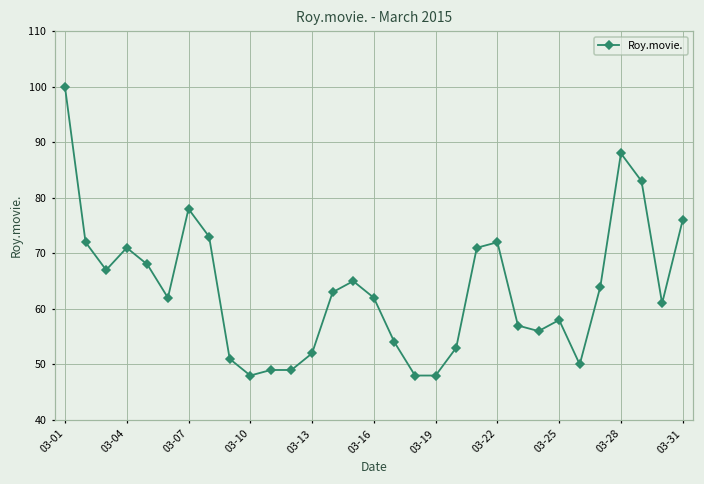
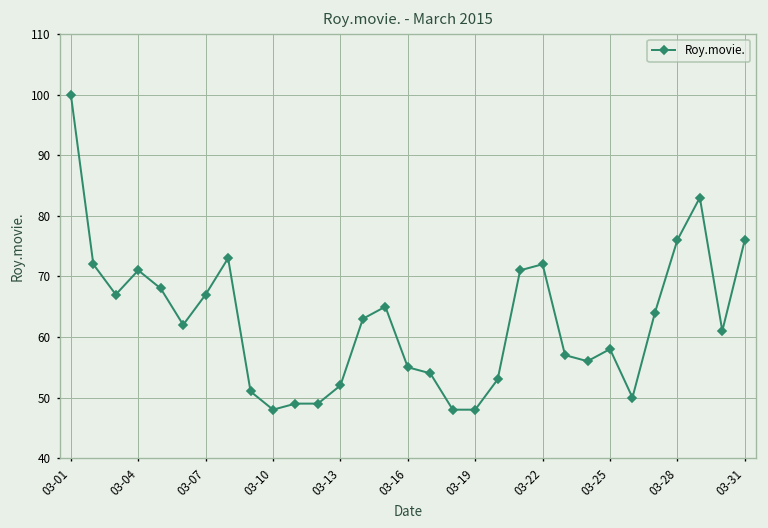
  {
    "03-01": 100,
    "03-04": 71,
-   "03-07": 78,
+   "03-07": 67,
    "03-10": 48,
    "03-13": 52,
-   "03-16": 62,
+   "03-16": 55,
    "03-19": 48,
    "03-22": 72,
    "03-25": 58,
-   "03-28": 88,
+   "03-28": 76,
    "03-31": 76
  }
